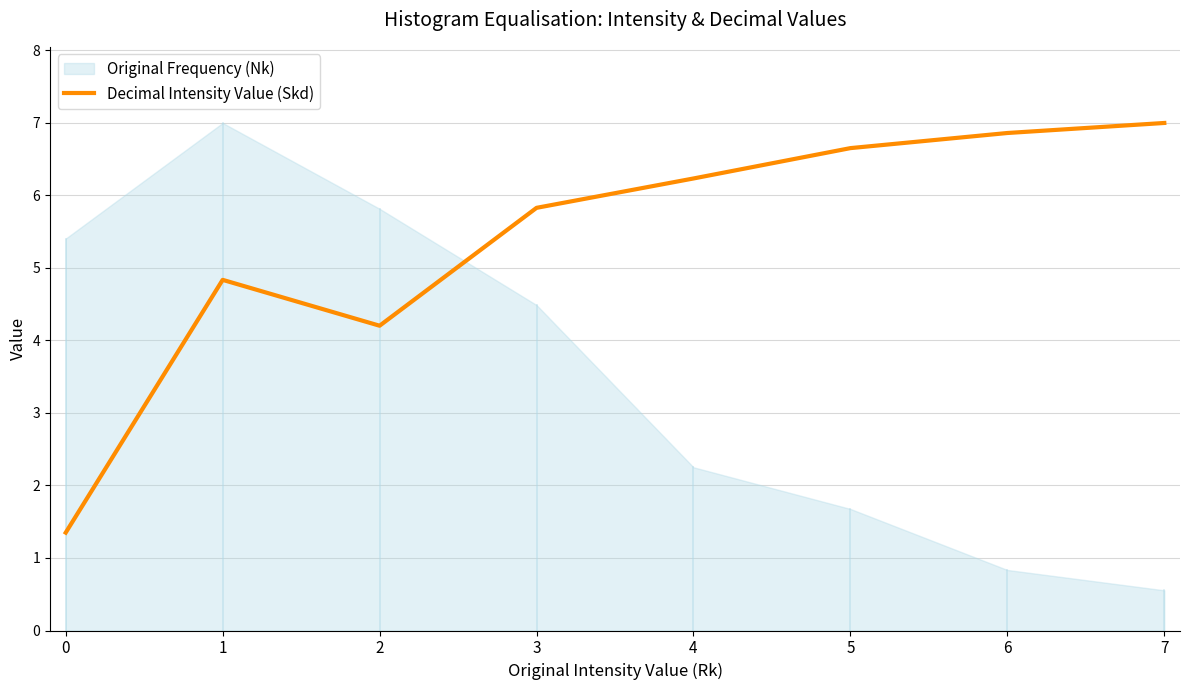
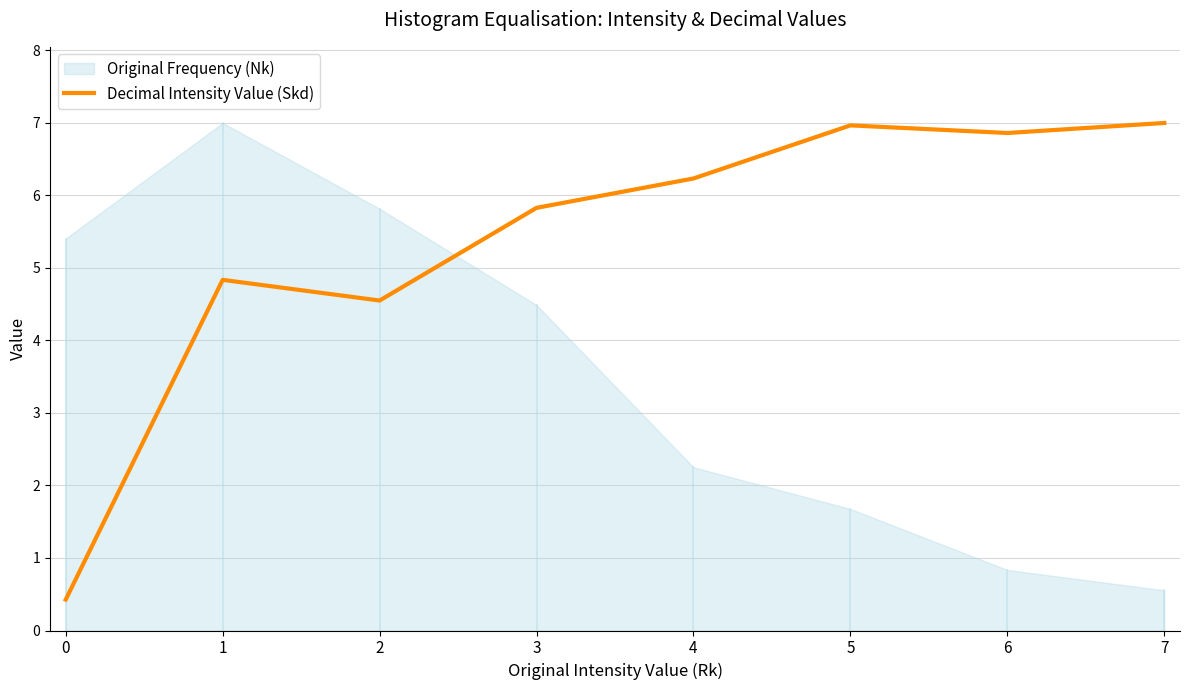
  {
    "Decimal Intensity Value (Skd)": {
-     "0": 1.4,
+     "0": 0.4,
      "1": 4.8,
-     "2": 4.2,
+     "2": 4.6,
      "3": 5.8,
      "4": 6.2,
-     "5": 6.7,
+     "5": 7.0,
      "6": 6.9,
      "7": 7.0
    }
  }
